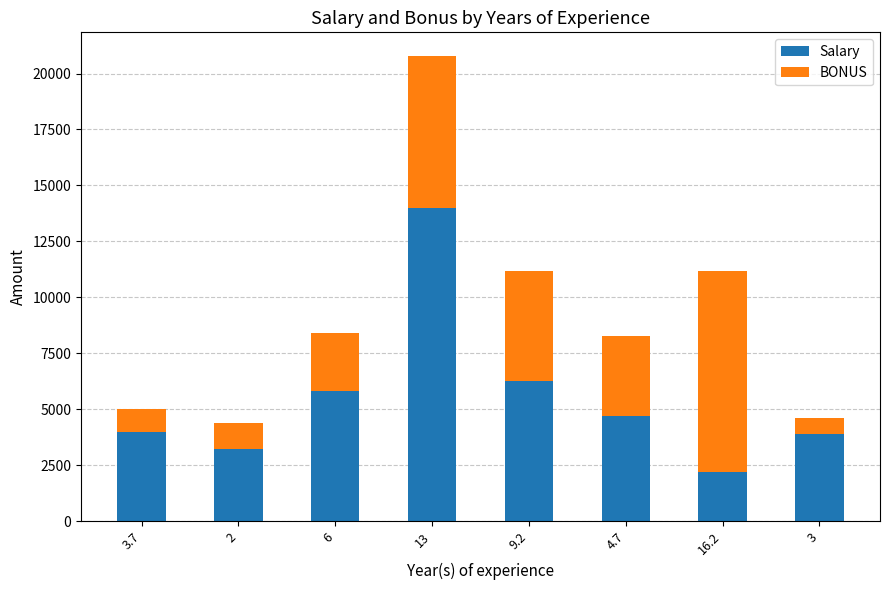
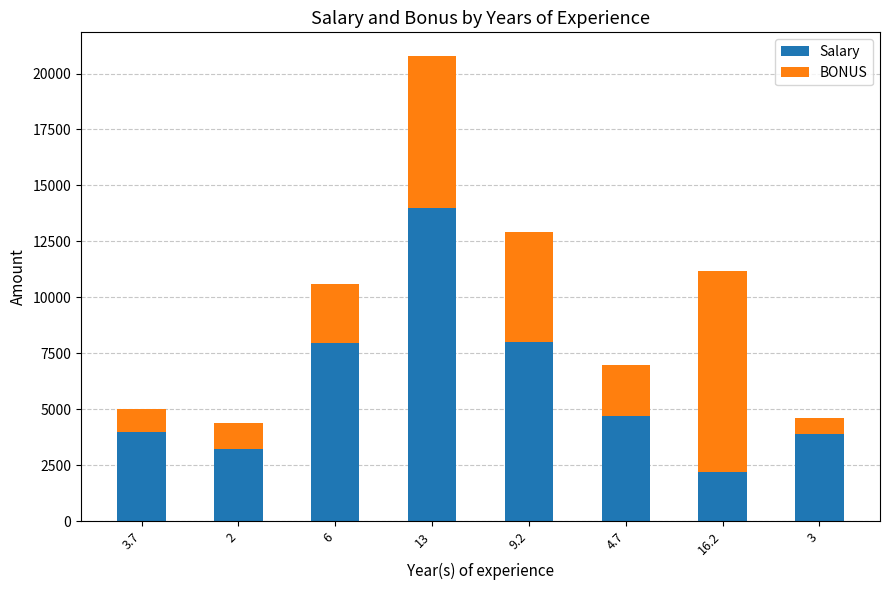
  {
    "Salary": {
      "3.7": 4000,
      "2": 3200,
-     "6": 5800,
+     "6": 8000,
      "13": 14000,
-     "9.2": 6300,
+     "9.2": 8000,
      "4.7": 4700,
      "16.2": 2200,
      "3": 3900
    },
    "BONUS": {
      "3.7": 1000,
      "2": 1200,
      "6": 2600,
      "13": 6800,
      "9.2": 4900,
-     "4.7": 3600,
+     "4.7": 2300,
      "16.2": 9000,
      "3": 700
    }
  }
